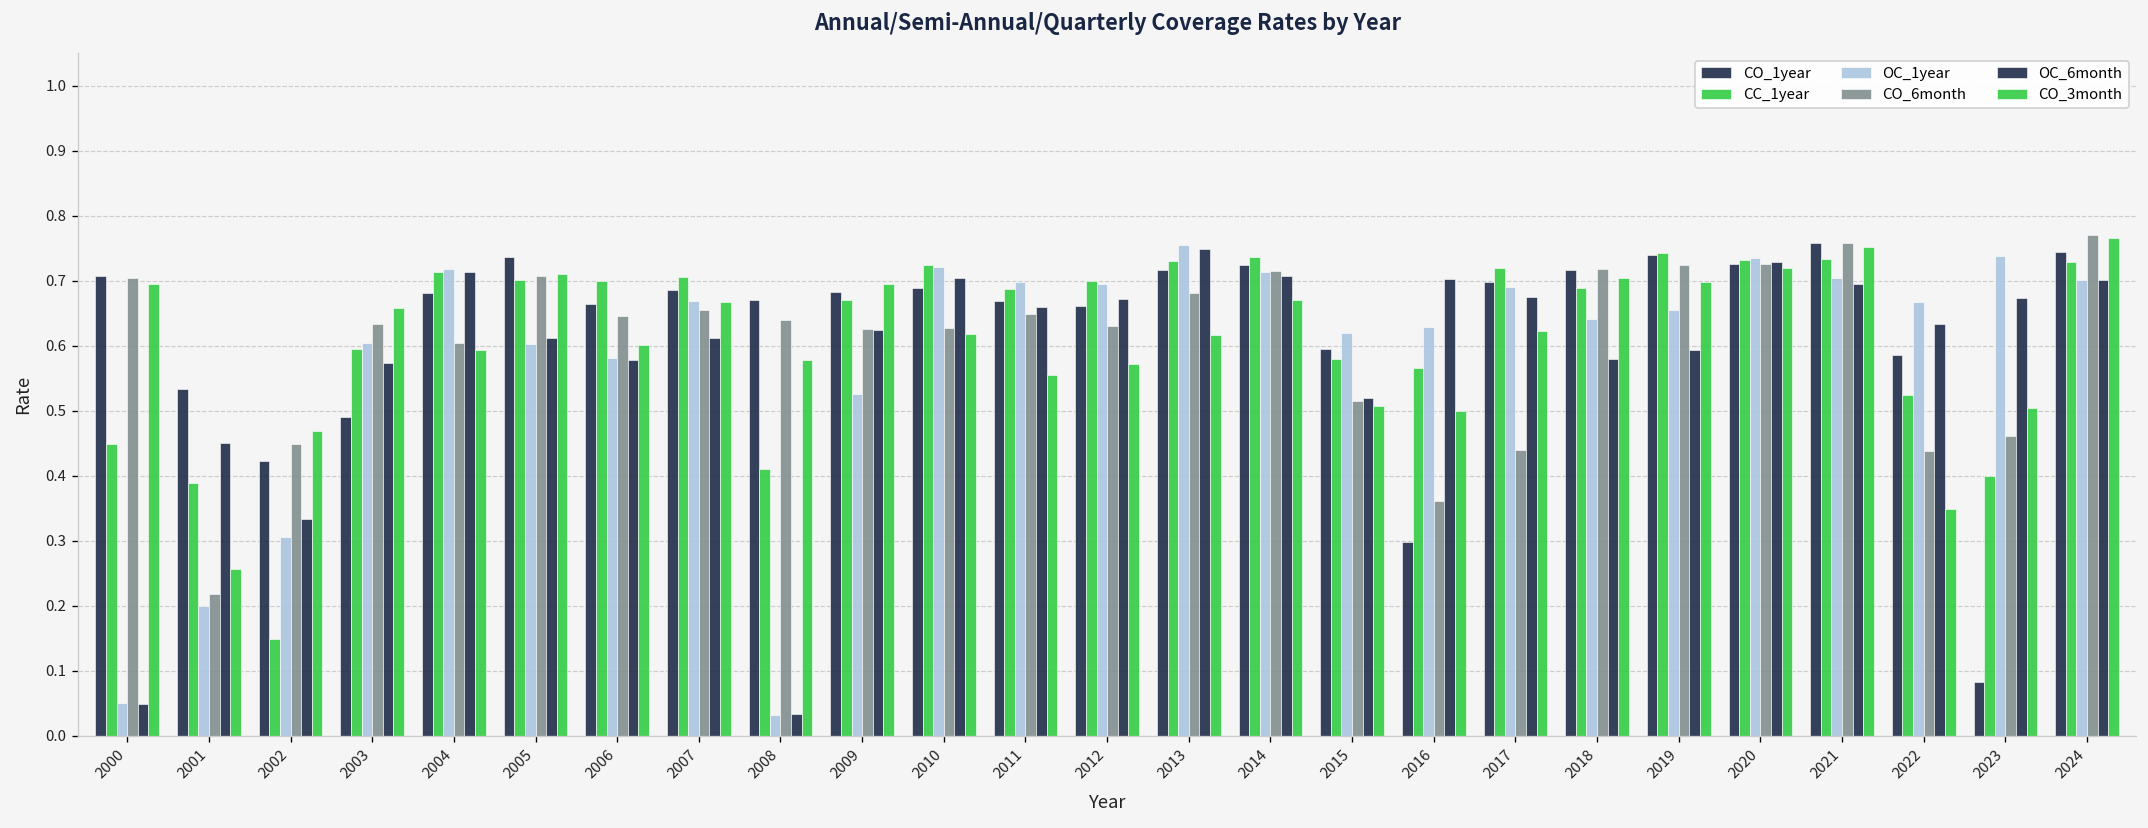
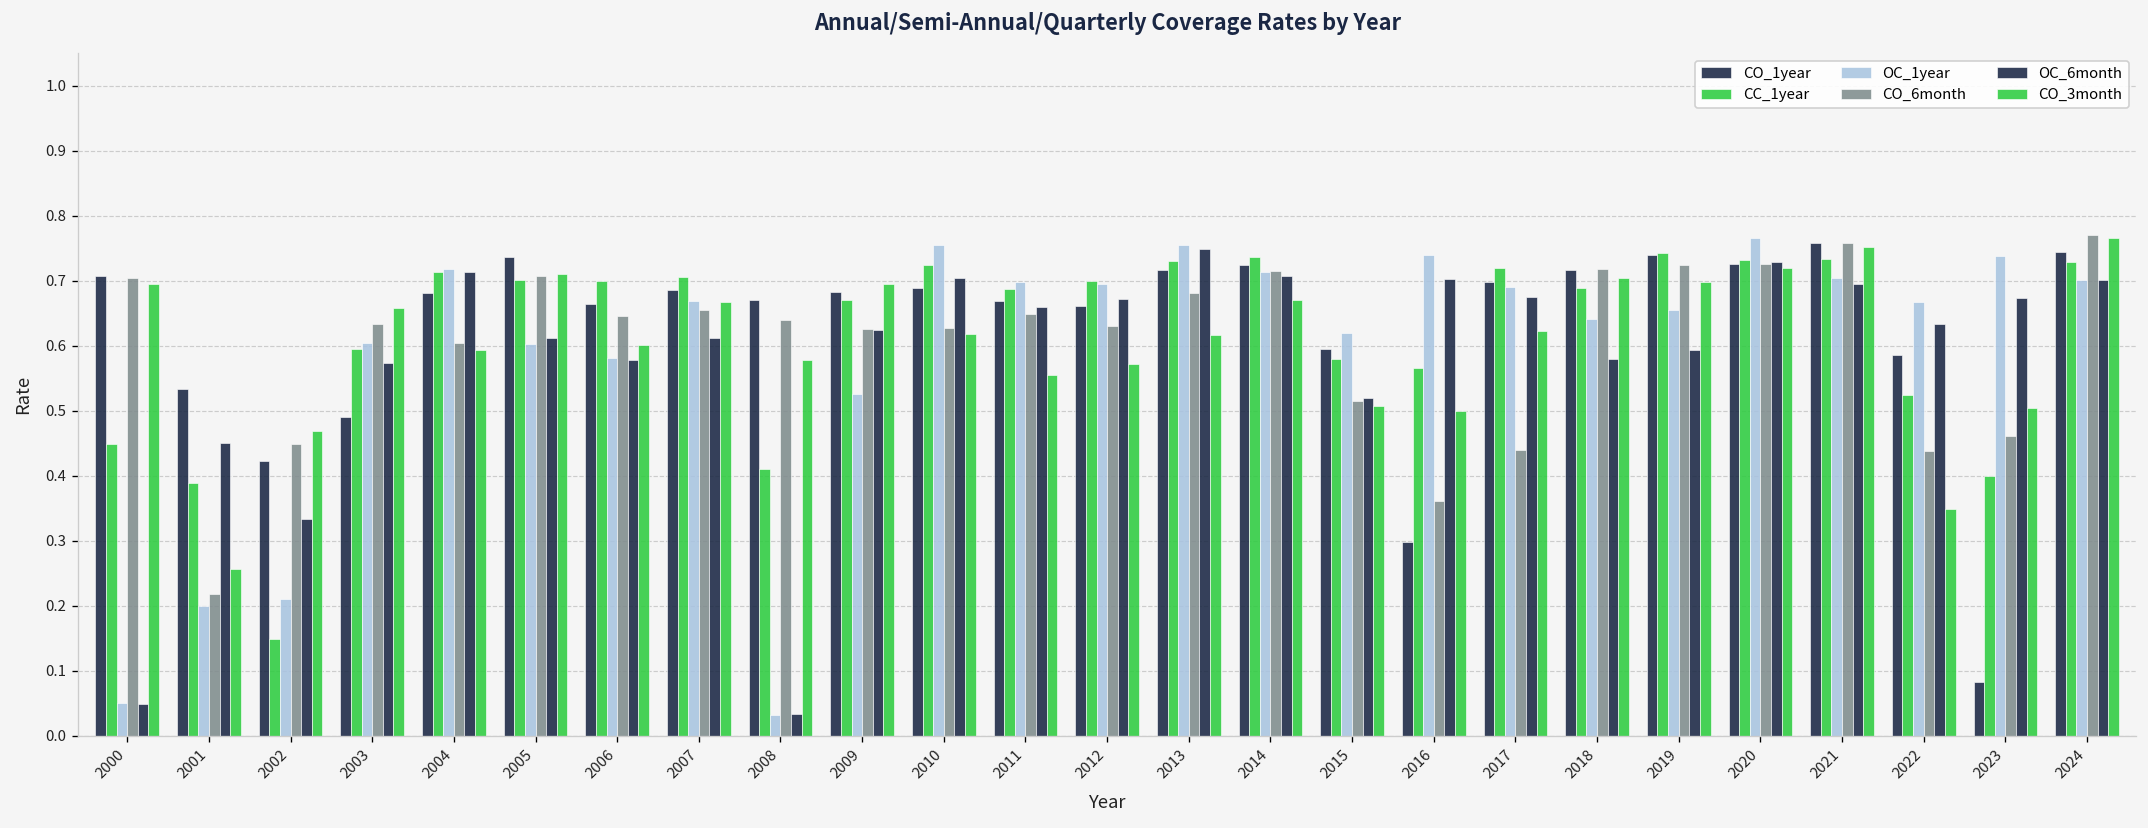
  {
    "OC_1year": {
      "2000": 0.05,
      "2001": 0.20,
-     "2002": 0.31,
+     "2002": 0.21,
      "2003": 0.60,
      "2004": 0.72,
      "2005": 0.60,
      "2006": 0.58,
      "2007": 0.67,
      "2008": 0.03,
      "2009": 0.53,
-     "2010": 0.72,
+     "2010": 0.76,
      "2011": 0.70,
      "2012": 0.69,
      "2013": 0.76,
      "2014": 0.71,
      "2015": 0.62,
-     "2016": 0.63,
+     "2016": 0.74,
      "2017": 0.69,
      "2018": 0.64,
      "2019": 0.66,
-     "2020": 0.74,
+     "2020": 0.77,
      "2021": 0.70,
      "2022": 0.67,
      "2023": 0.74,
      "2024": 0.70
    },
    "CO_6month": {
      "2000": 0.70,
      "2001": 0.22,
      "2002": 0.45,
      "2003": 0.63,
      "2004": 0.60,
      "2005": 0.71,
      "2006": 0.65,
      "2007": 0.66,
      "2008": 0.64,
      "2009": 0.63,
      "2010": 0.63,
      "2011": 0.65,
      "2012": 0.63,
      "2013": 0.68,
      "2014": 0.71,
      "2015": 0.52,
      "2016": 0.36,
      "2017": 0.44,
      "2018": 0.72,
      "2019": 0.72,
      "2020": 0.73,
      "2021": 0.76,
      "2022": 0.44,
      "2023": 0.46,
      "2024": 0.77
    }
  }
